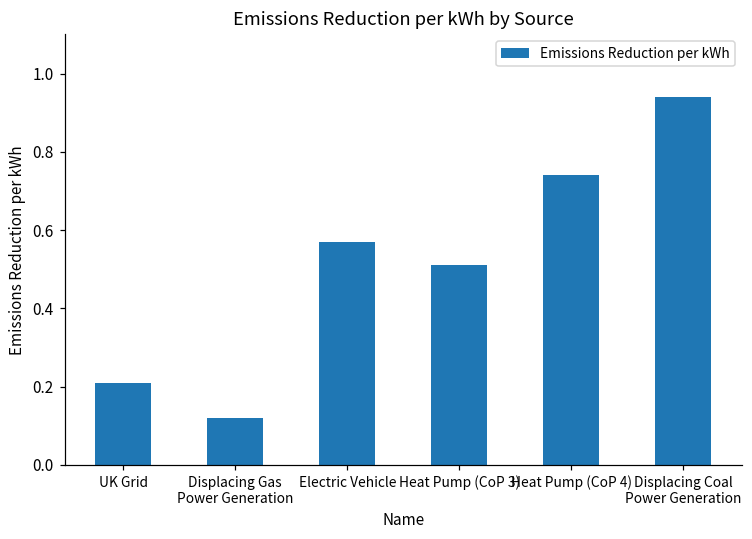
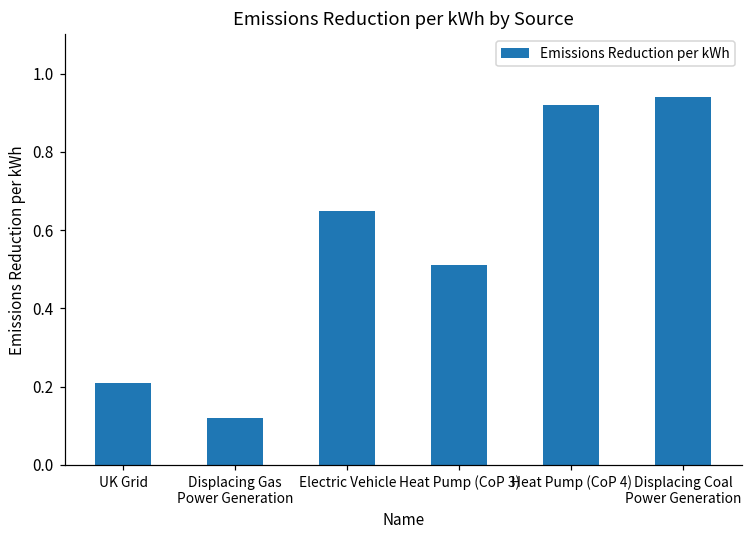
  {
    "UK Grid": 0.21,
    "Displacing Gas Power Generation": 0.12,
-   "Electric Vehicle": 0.57,
+   "Electric Vehicle": 0.65,
    "Heat Pump (CoP 3)": 0.51,
-   "Heat Pump (CoP 4)": 0.74,
+   "Heat Pump (CoP 4)": 0.92,
    "Displacing Coal Power Generation": 0.94
  }
